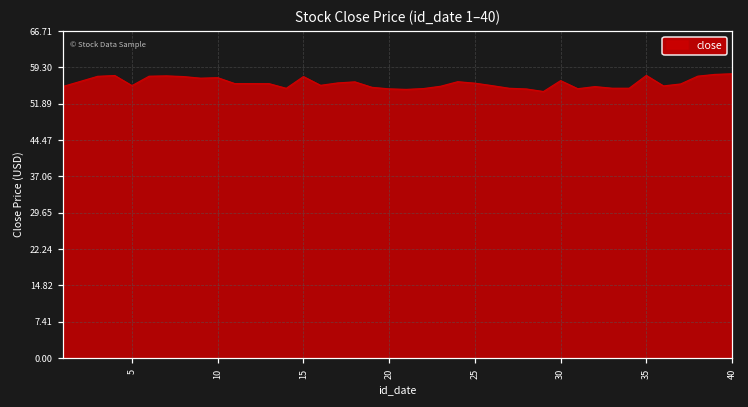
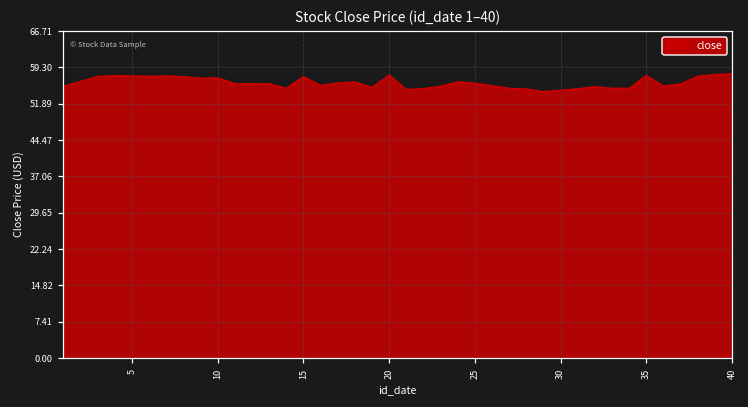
  {
-   "5": 56,
+   "5": 58,
    "10": 57,
    "15": 57,
-   "20": 55,
+   "20": 58,
    "25": 56,
-   "30": 57,
+   "30": 55,
    "35": 58,
    "40": 58
  }
